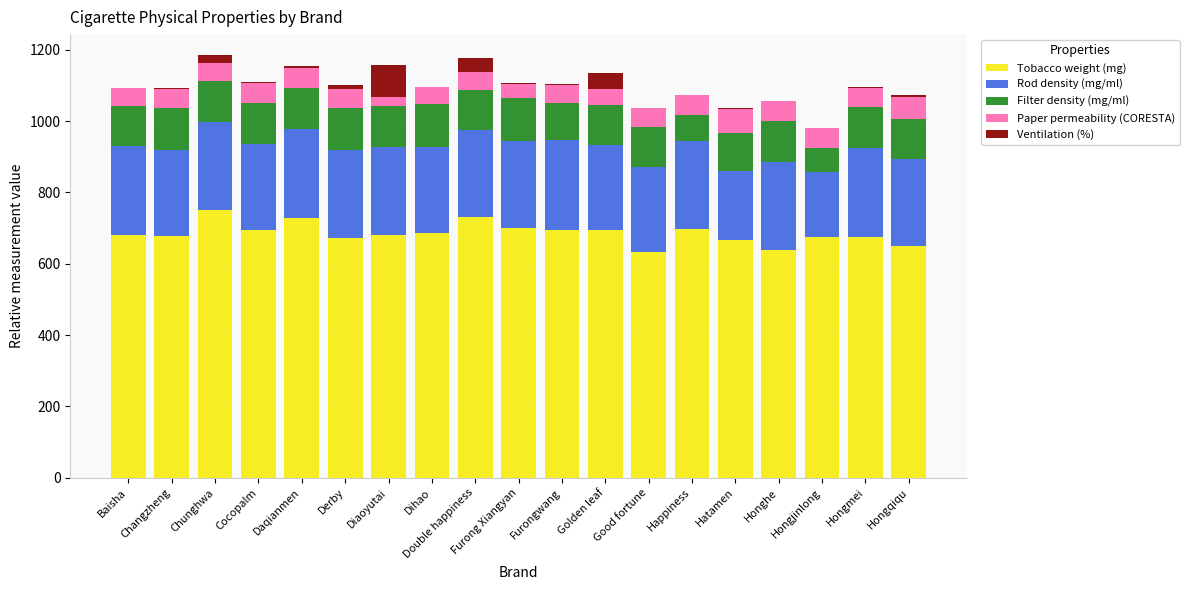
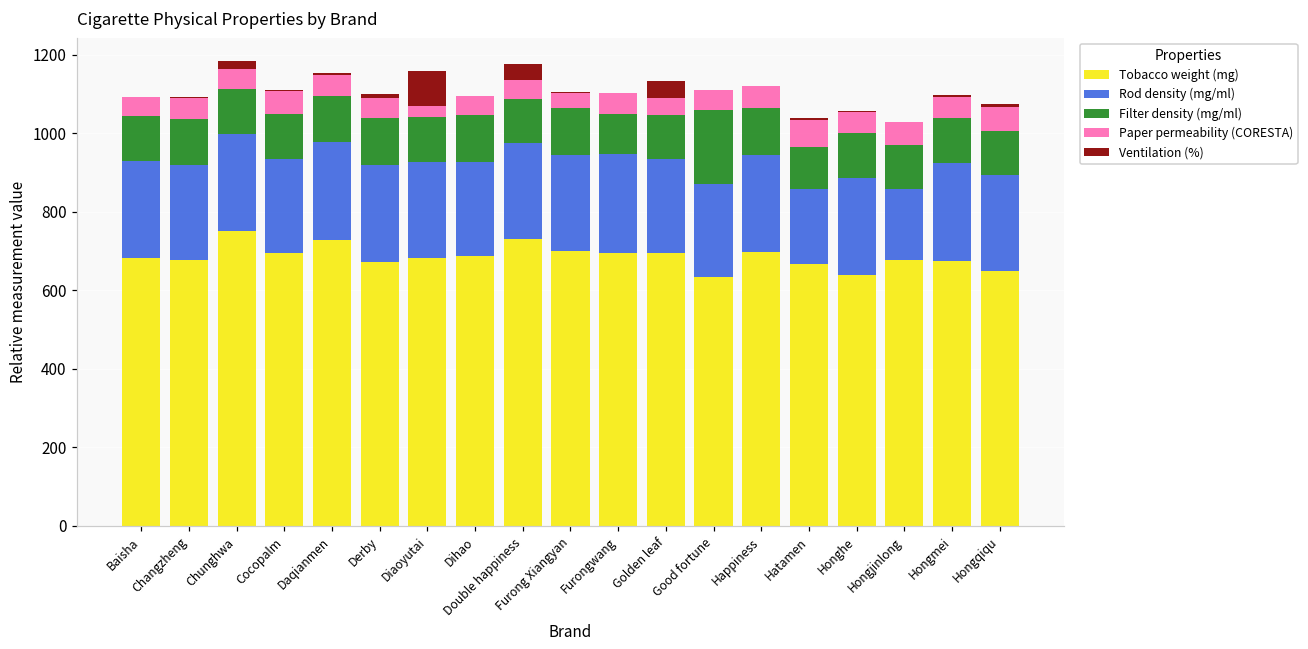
  {
    "Tobacco weight (mg)": {
      "Baisha": 680,
      "Changzheng": 680,
      "Chunghwa": 750,
      "Cocopalm": 690,
      "Daqianmen": 730,
      "Derby": 670,
      "Diaoyutai": 680,
      "Dihao": 690,
      "Double happiness": 730,
      "Furong Xiangyan": 700,
      "Furongwang": 690,
      "Golden leaf": 690,
      "Good fortune": 630,
      "Happiness": 700,
      "Hatamen": 670,
      "Honghe": 640,
      "Hongjinlong": 680,
      "Hongmei": 670,
      "Hongqiqu": 650
    },
    "Rod density (mg/ml)": {
      "Baisha": 250,
      "Changzheng": 240,
      "Chunghwa": 250,
      "Cocopalm": 240,
      "Daqianmen": 250,
      "Derby": 250,
      "Diaoyutai": 250,
      "Dihao": 240,
      "Double happiness": 240,
      "Furong Xiangyan": 240,
      "Furongwang": 250,
      "Golden leaf": 240,
      "Good fortune": 240,
      "Happiness": 250,
      "Hatamen": 190,
      "Honghe": 250,
      "Hongjinlong": 180,
      "Hongmei": 250,
      "Hongqiqu": 240
    },
    "Filter density (mg/ml)": {
      "Baisha": 110,
      "Changzheng": 120,
      "Chunghwa": 110,
      "Cocopalm": 120,
      "Daqianmen": 120,
      "Derby": 120,
      "Diaoyutai": 110,
      "Dihao": 120,
      "Double happiness": 110,
      "Furong Xiangyan": 120,
      "Furongwang": 100,
      "Golden leaf": 110,
-     "Good fortune": 110,
-     "Happiness": 70,
+     "Good fortune": 190,
+     "Happiness": 120,
      "Hatamen": 110,
      "Honghe": 120,
-     "Hongjinlong": 70,
+     "Hongjinlong": 110,
      "Hongmei": 110,
      "Hongqiqu": 110
    },
    "Paper permeability (CORESTA)": {
      "Baisha": 50,
      "Changzheng": 50,
      "Chunghwa": 50,
      "Cocopalm": 60,
      "Daqianmen": 60,
      "Derby": 50,
      "Diaoyutai": 30,
      "Dihao": 50,
      "Double happiness": 50,
      "Furong Xiangyan": 40,
      "Furongwang": 50,
      "Golden leaf": 40,
      "Good fortune": 50,
      "Happiness": 50,
      "Hatamen": 70,
      "Honghe": 60,
      "Hongjinlong": 60,
      "Hongmei": 50,
      "Hongqiqu": 60
    },
    "Ventilation (%)": {
      "Chunghwa": 20,
      "Derby": 10,
      "Diaoyutai": 90,
      "Double happiness": 40,
      "Golden leaf": 50
    }
  }
